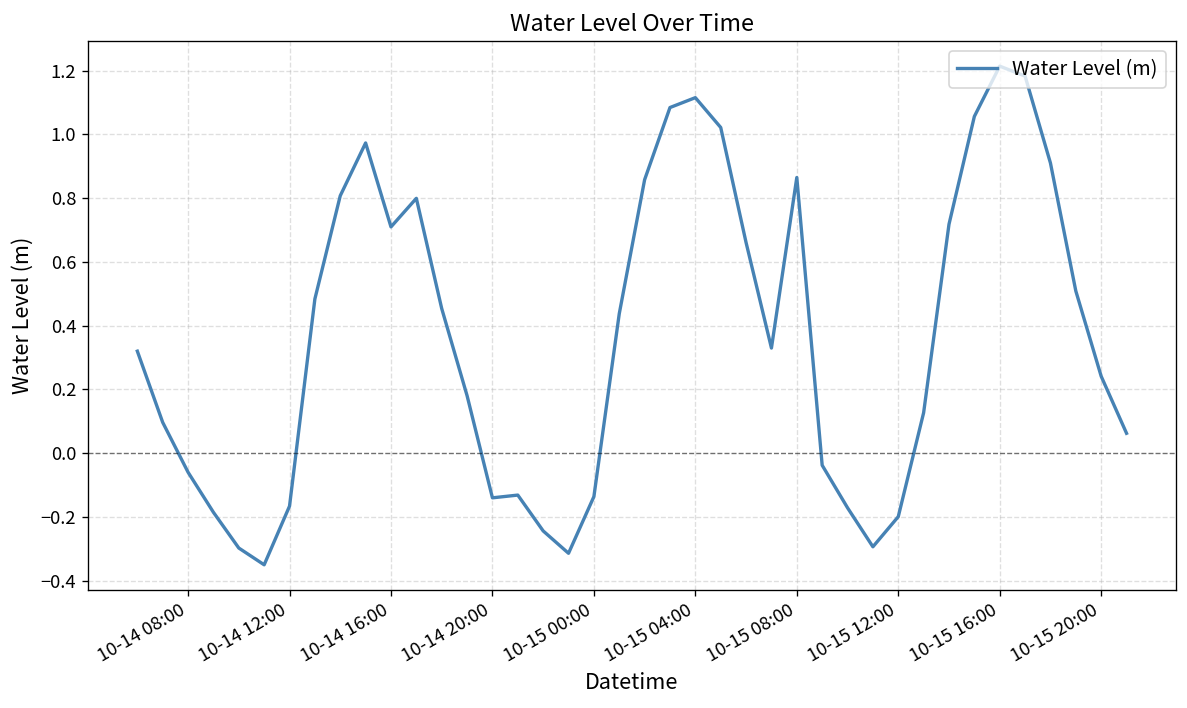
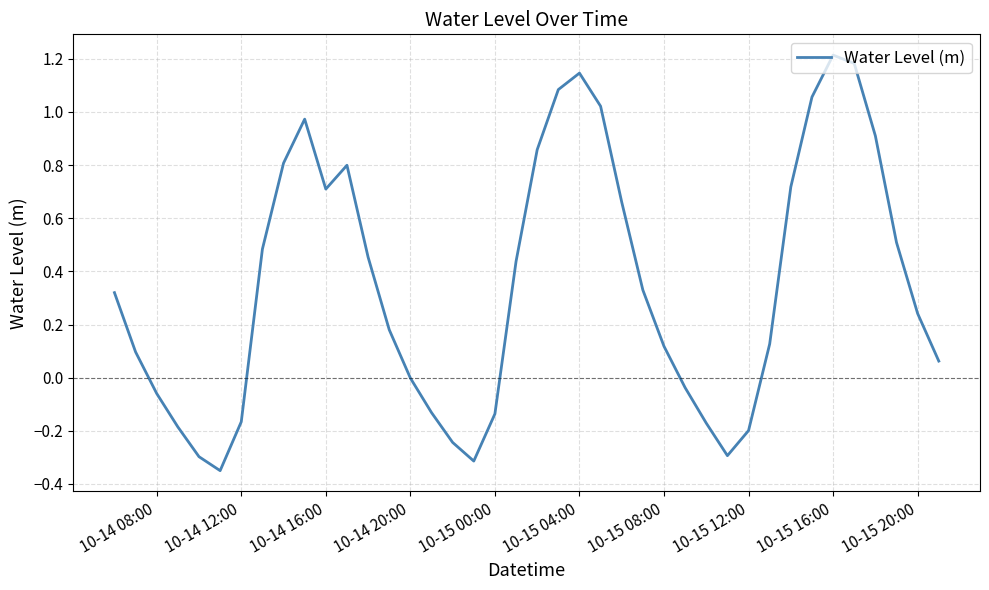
  {
    "10-14 08:00": -0.06,
    "10-14 12:00": -0.17,
    "10-14 16:00": 0.71,
-   "10-14 20:00": -0.14,
+   "10-14 20:00": 0.00,
    "10-15 00:00": -0.14,
-   "10-15 04:00": 1.11,
-   "10-15 08:00": 0.86,
+   "10-15 04:00": 1.15,
+   "10-15 08:00": 0.12,
    "10-15 12:00": -0.20,
    "10-15 20:00": 0.24
  }
